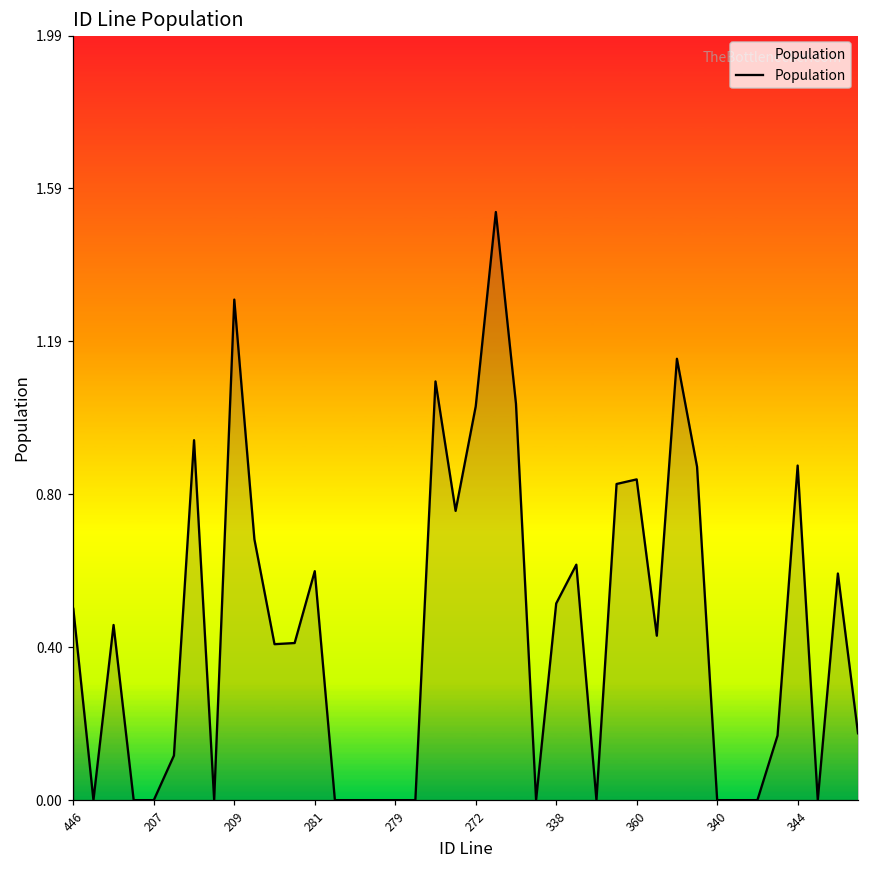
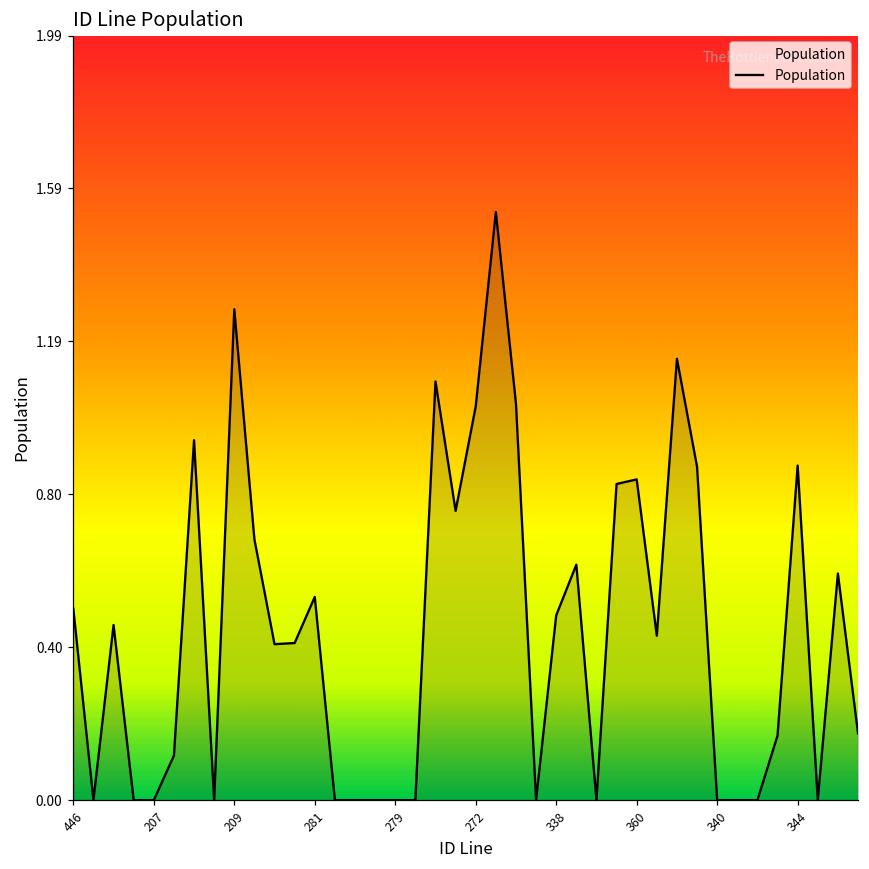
  {
    "446": 0.50,
    "207": 0.00,
-   "209": 1.30,
-   "281": 0.60,
+   "209": 1.28,
+   "281": 0.53,
    "279": 0.00,
    "272": 1.03,
-   "338": 0.51,
+   "338": 0.48,
    "360": 0.84,
    "340": 0.00,
    "344": 0.87
  }
